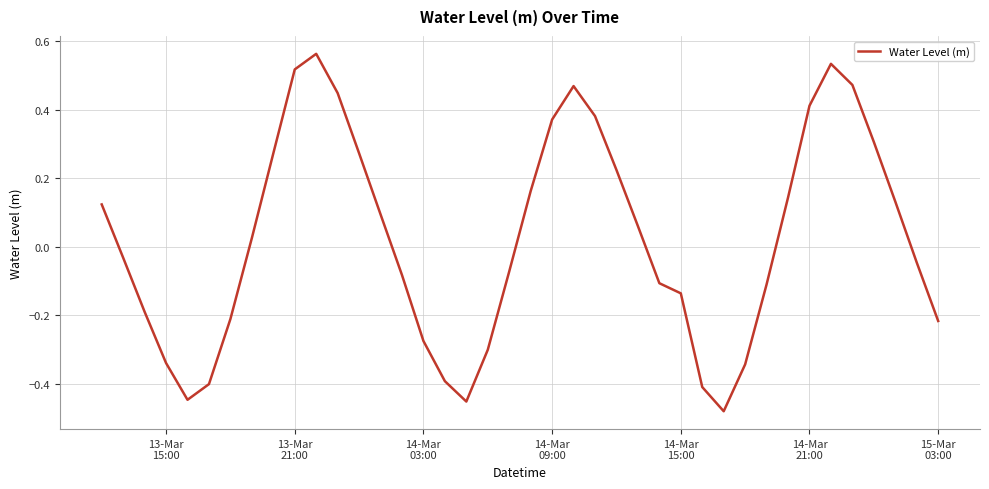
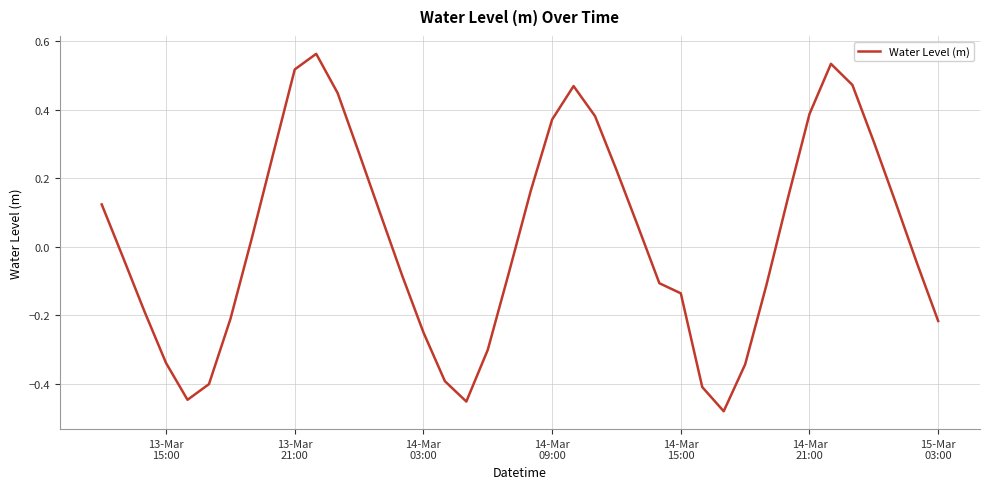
  {
    "13-Mar 15:00": -0.34,
    "13-Mar 21:00": 0.52,
-   "14-Mar 03:00": -0.27,
+   "14-Mar 03:00": -0.25,
    "14-Mar 09:00": 0.37,
    "14-Mar 15:00": -0.14,
-   "14-Mar 21:00": 0.41,
+   "14-Mar 21:00": 0.39,
    "15-Mar 03:00": -0.22
  }
